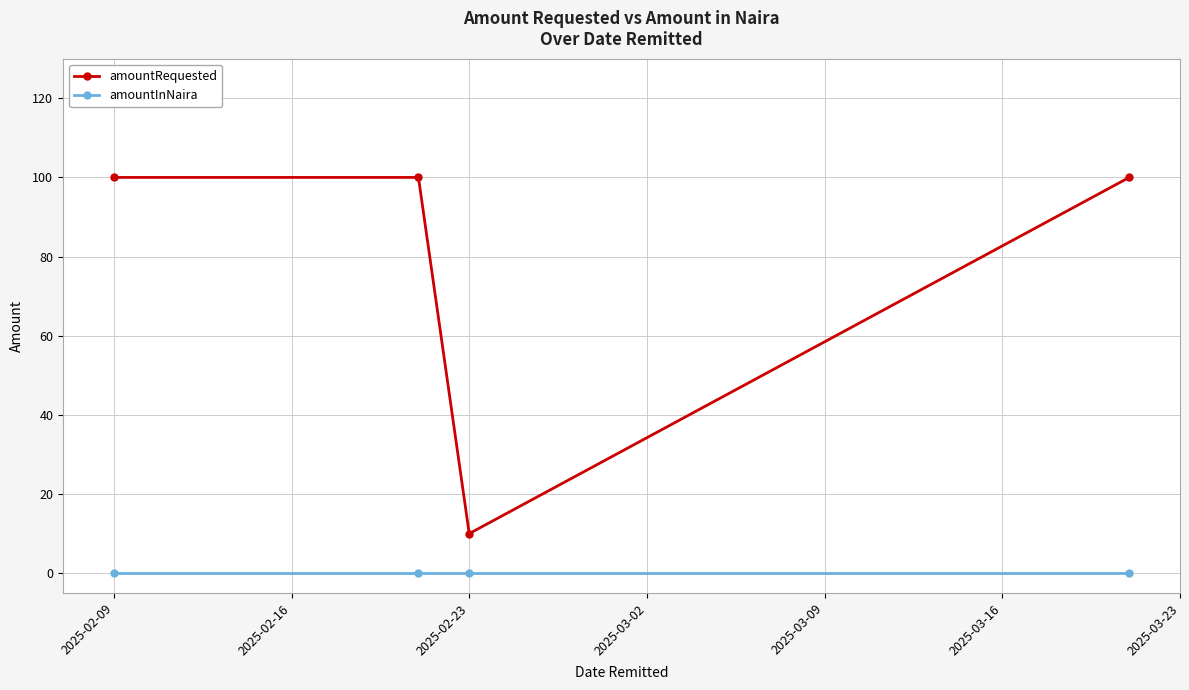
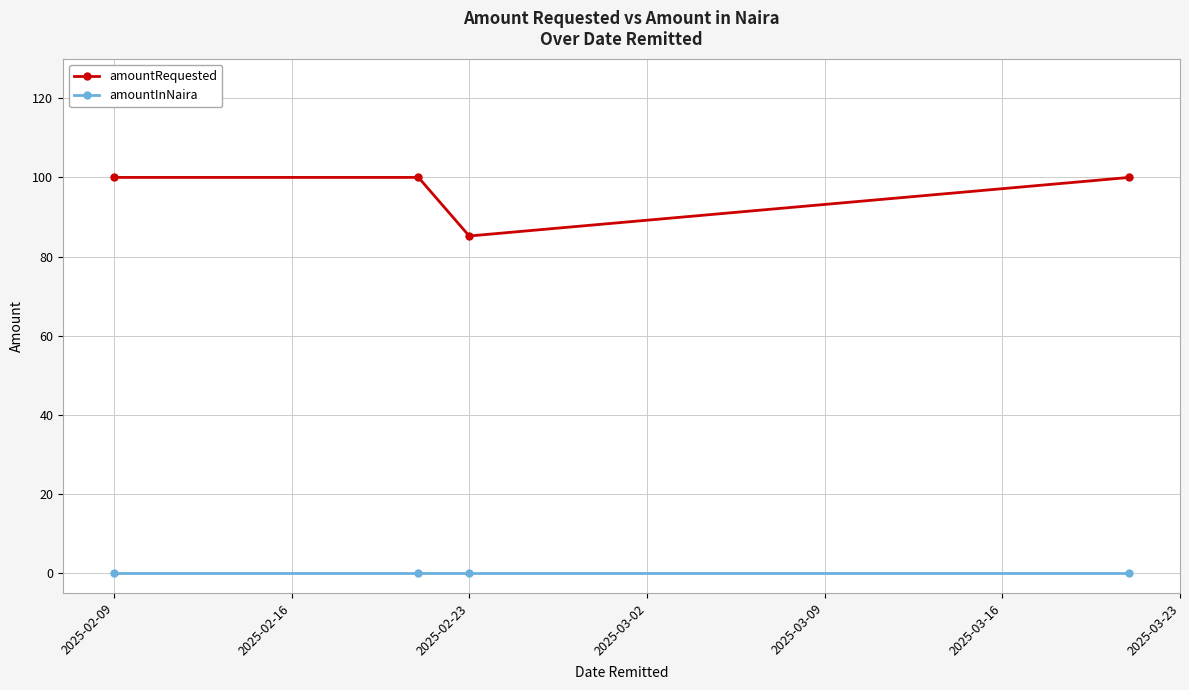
  {
    "amountRequested": {
      "2025-02-09": 100,
-     "2025-02-23": 10
+     "2025-02-23": 85
    },
    "amountInNaira": {
      "2025-02-09": 0,
      "2025-02-23": 0
    }
  }
